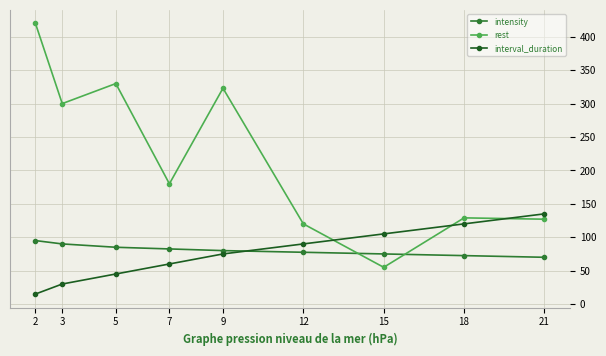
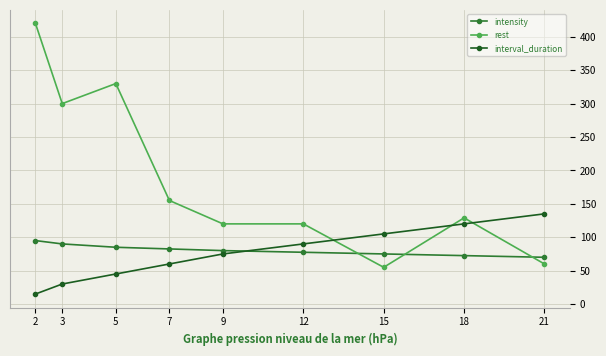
  {
    "rest": {
      "2": 420,
      "3": 300,
      "5": 330,
-     "7": 180,
-     "9": 320,
+     "7": 160,
+     "9": 120,
      "12": 120,
      "15": 60,
      "18": 130,
-     "21": 130
+     "21": 60
    }
  }
